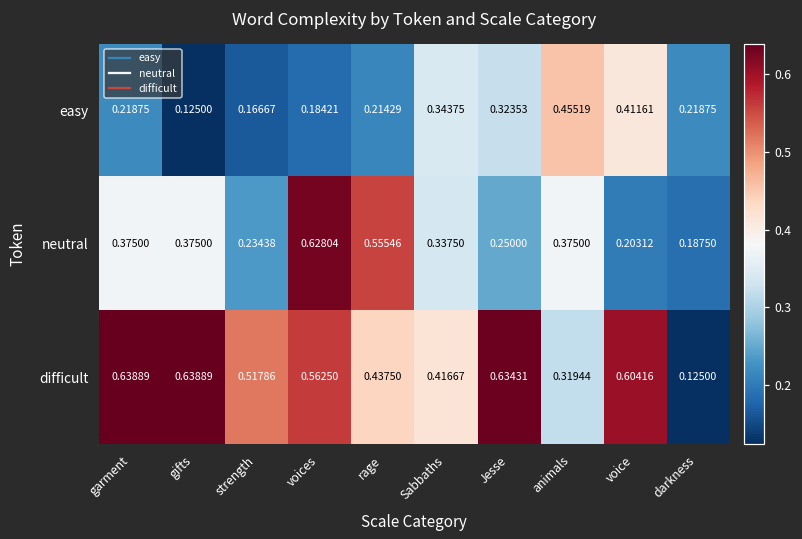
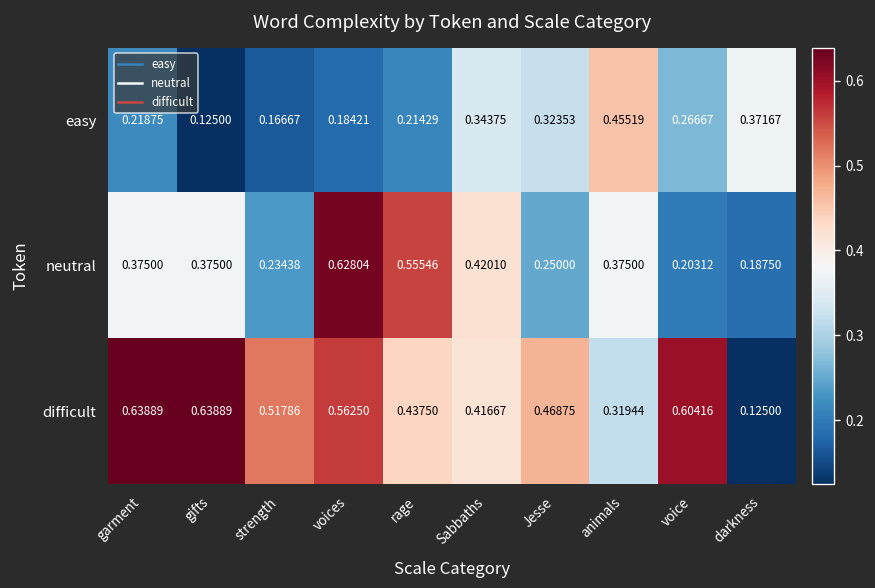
  {
    "easy": {
      "garment": 0.21875,
      "gifts": 0.12500,
      "strength": 0.16667,
      "voices": 0.18421,
      "rage": 0.21429,
      "Sabbaths": 0.34375,
      "Jesse": 0.32353,
      "animals": 0.45519,
-     "voice": 0.41161,
-     "darkness": 0.21875
+     "voice": 0.26667,
+     "darkness": 0.37167
    },
    "neutral": {
      "garment": 0.37500,
      "gifts": 0.37500,
      "strength": 0.23438,
      "voices": 0.62804,
      "rage": 0.55546,
-     "Sabbaths": 0.33750,
+     "Sabbaths": 0.42010,
      "Jesse": 0.25000,
      "animals": 0.37500,
      "voice": 0.20312,
      "darkness": 0.18750
    },
    "difficult": {
      "garment": 0.63889,
      "gifts": 0.63889,
      "strength": 0.51786,
      "voices": 0.56250,
      "rage": 0.43750,
      "Sabbaths": 0.41667,
-     "Jesse": 0.63431,
+     "Jesse": 0.46875,
      "animals": 0.31944,
      "voice": 0.60416,
      "darkness": 0.12500
    }
  }
